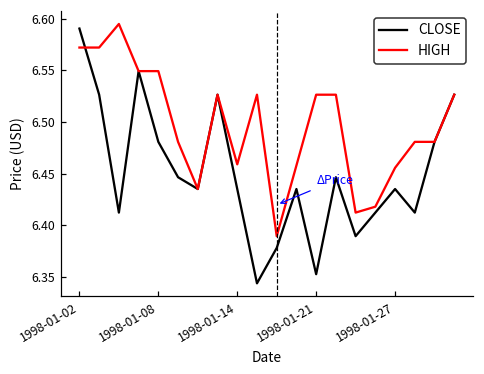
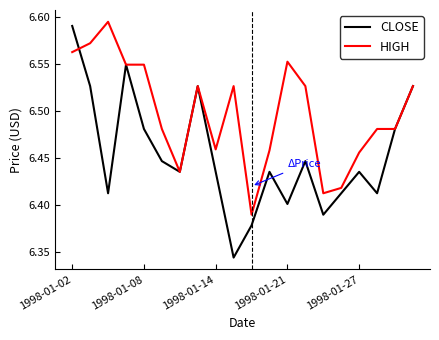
  {
    "CLOSE": {
      "1998-01-02": 6.59,
      "1998-01-08": 6.48,
      "1998-01-14": 6.44,
-     "1998-01-21": 6.35,
+     "1998-01-21": 6.40,
      "1998-01-27": 6.44
    },
    "HIGH": {
-     "1998-01-02": 6.57,
+     "1998-01-02": 6.56,
      "1998-01-08": 6.55,
      "1998-01-14": 6.46,
-     "1998-01-21": 6.53,
+     "1998-01-21": 6.55,
      "1998-01-27": 6.46
    }
  }
